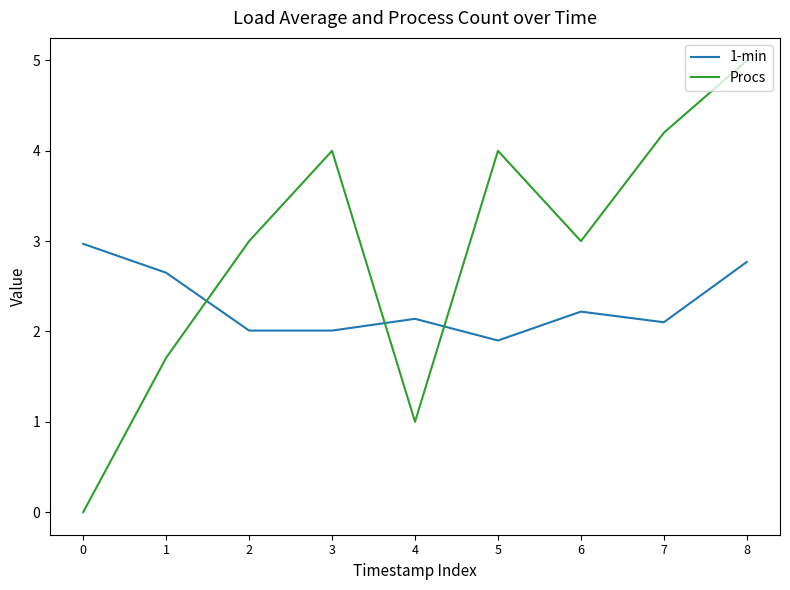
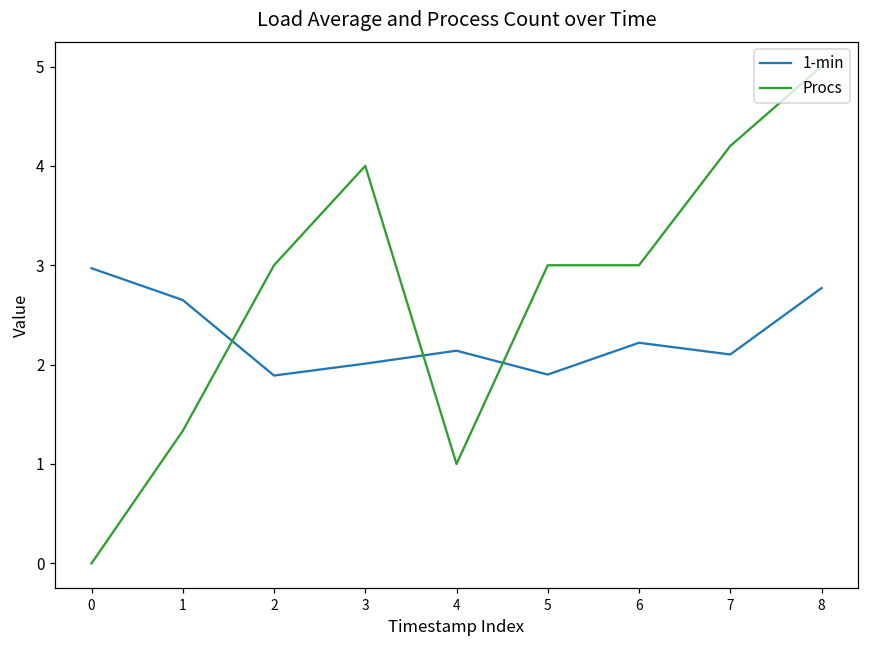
  {
    "1-min": {
      "0": 3.0,
      "1": 2.7,
-     "2": 2.0,
+     "2": 1.9,
      "3": 2.0,
      "4": 2.1,
      "5": 1.9,
      "6": 2.2,
      "7": 2.1,
      "8": 2.8
    },
    "Procs": {
      "0": 0.0,
-     "1": 1.7,
+     "1": 1.3,
      "2": 3.0,
      "3": 4.0,
      "4": 1.0,
-     "5": 4,
+     "5": 3,
      "6": 3.0,
      "7": 4.2
    }
  }
